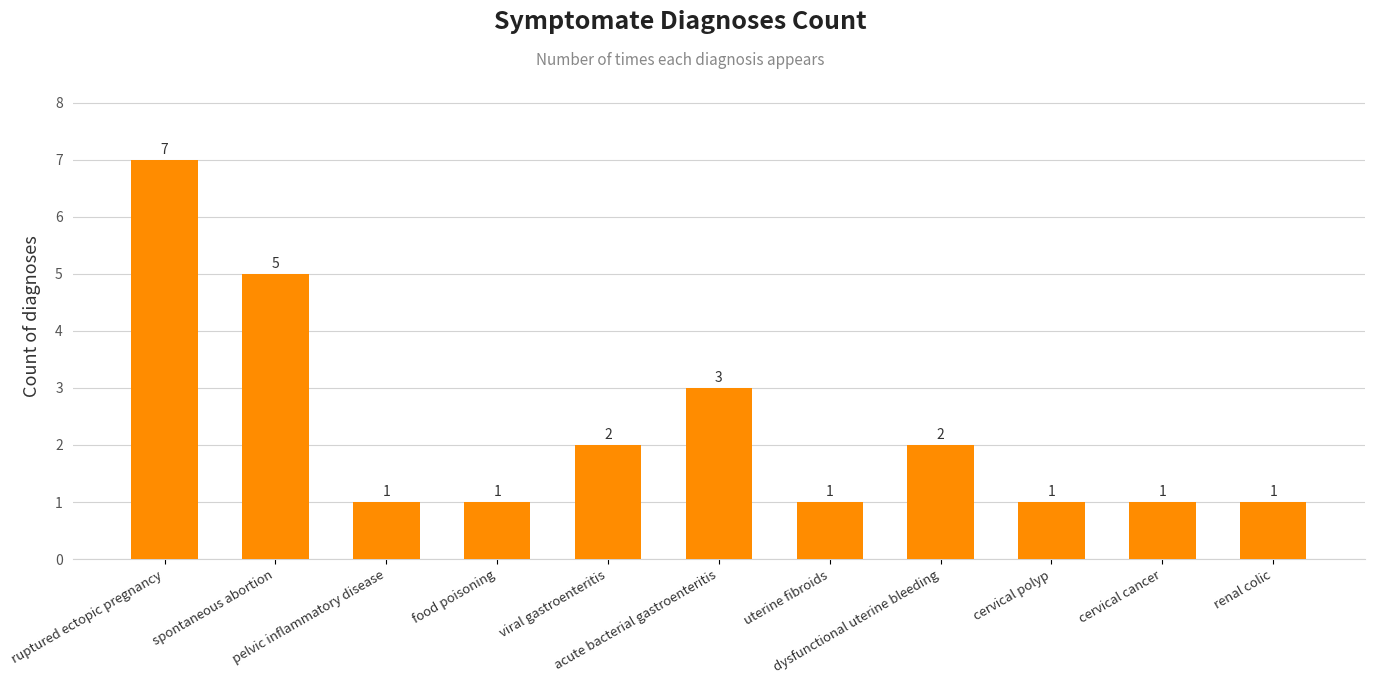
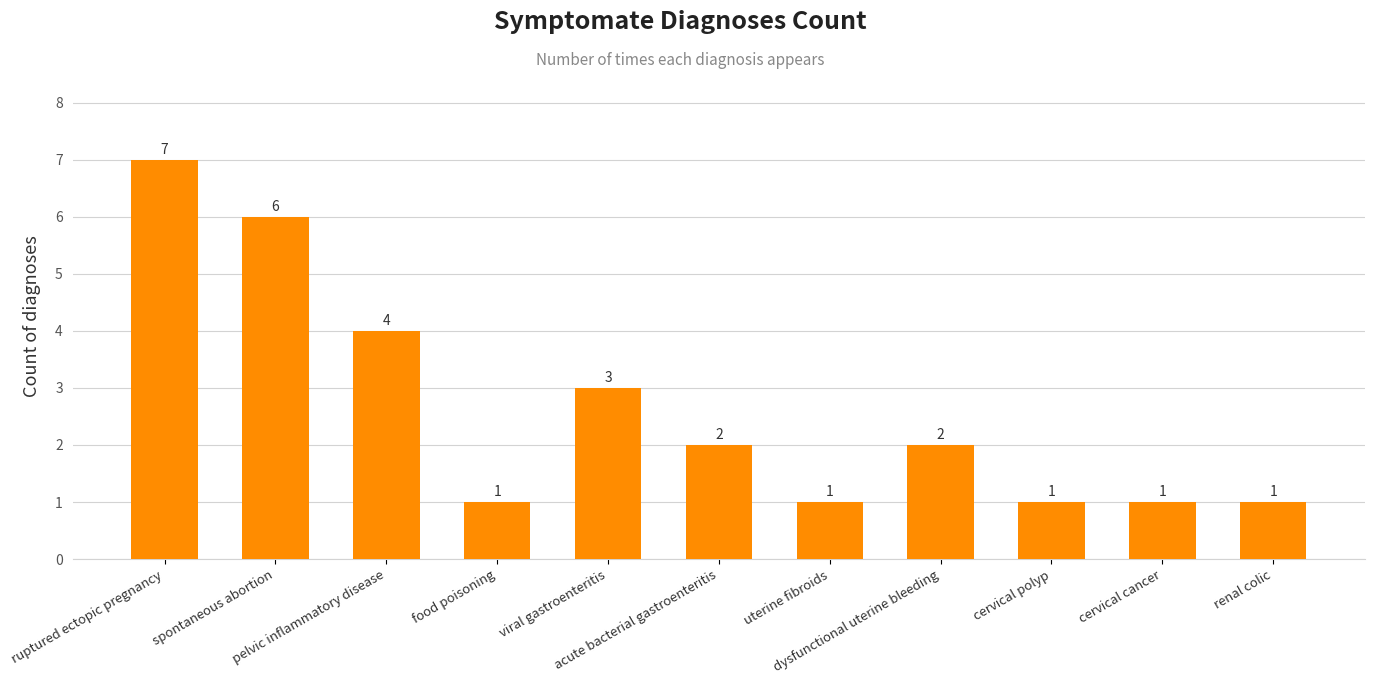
  {
    "ruptured ectopic pregnancy": 7,
-   "spontaneous abortion": 5,
-   "pelvic inflammatory disease": 1,
+   "spontaneous abortion": 6,
+   "pelvic inflammatory disease": 4,
    "food poisoning": 1,
-   "viral gastroenteritis": 2,
-   "acute bacterial gastroenteritis": 3,
+   "viral gastroenteritis": 3,
+   "acute bacterial gastroenteritis": 2,
    "uterine fibroids": 1,
    "dysfunctional uterine bleeding": 2,
    "cervical polyp": 1,
    "cervical cancer": 1,
    "renal colic": 1
  }
